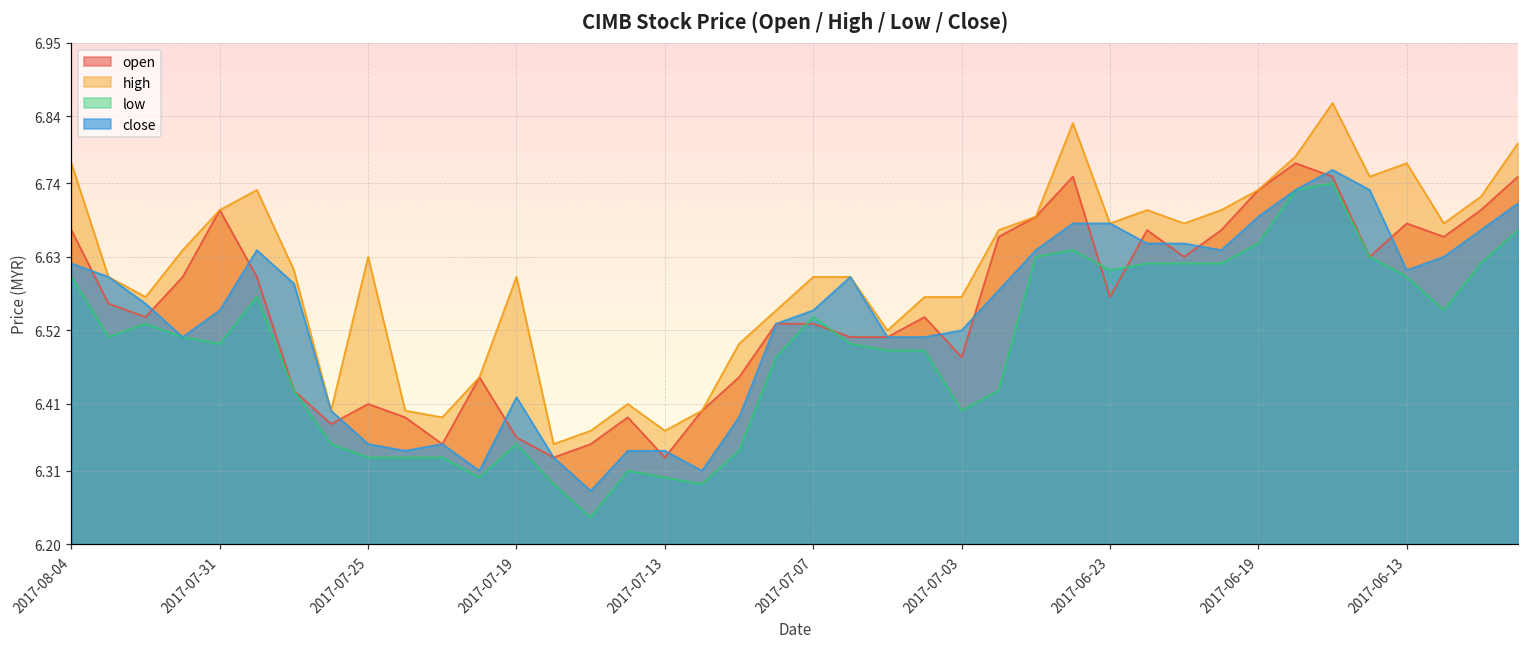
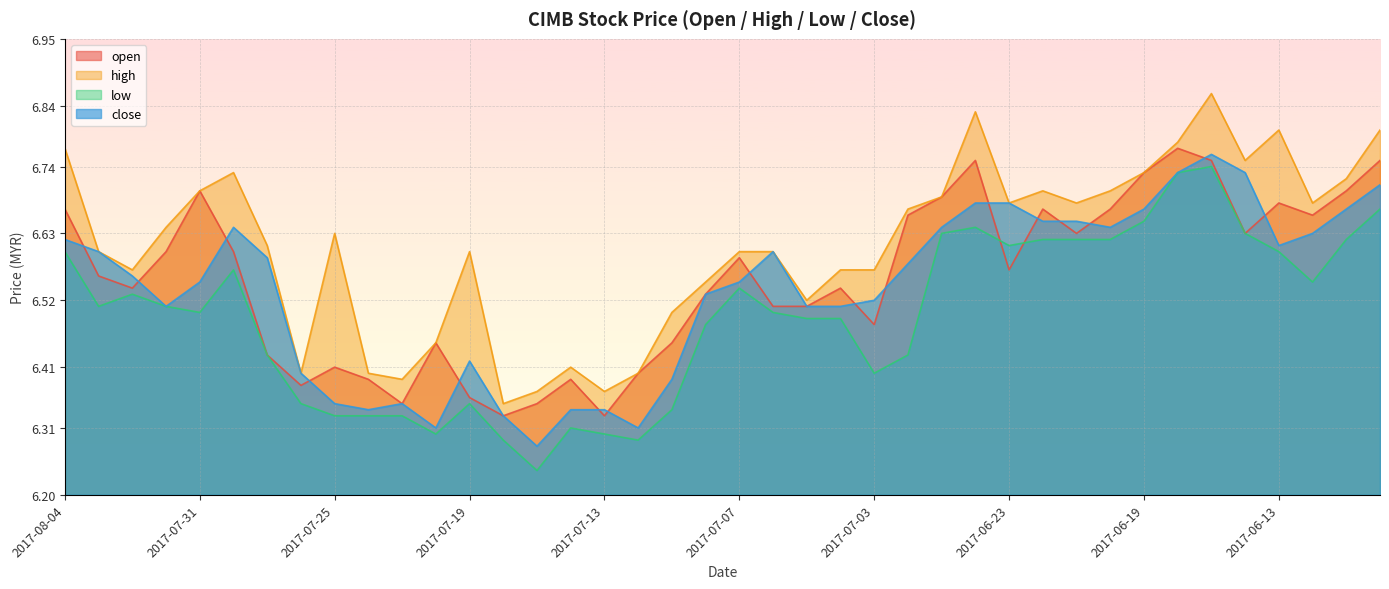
  {
    "open": {
      "2017-08-04": 6.67,
      "2017-07-25": 6.41,
      "2017-07-19": 6.36,
      "2017-07-13": 6.33,
-     "2017-07-07": 6.53,
+     "2017-07-07": 6.59,
      "2017-07-03": 6.48,
      "2017-06-23": 6.57,
      "2017-06-13": 6.68
    },
    "high": {
      "2017-08-04": 6.77,
      "2017-07-25": 6.63,
      "2017-07-19": 6.60,
      "2017-07-13": 6.37,
      "2017-07-07": 6.60,
      "2017-07-03": 6.57,
-     "2017-06-13": 6.77
+     "2017-06-13": 6.80
    },
    "low": {
      "2017-08-04": 6.60,
      "2017-07-31": 6.50,
      "2017-07-25": 6.33,
      "2017-07-19": 6.35,
      "2017-07-13": 6.30,
      "2017-07-07": 6.54,
      "2017-07-03": 6.40,
      "2017-06-23": 6.61,
      "2017-06-19": 6.65,
      "2017-06-13": 6.60
    },
    "close": {
      "2017-08-04": 6.62,
      "2017-07-31": 6.55,
      "2017-07-25": 6.35,
      "2017-07-19": 6.42,
      "2017-07-13": 6.34,
      "2017-07-07": 6.55,
      "2017-07-03": 6.52,
-     "2017-06-19": 6.69,
+     "2017-06-19": 6.67,
      "2017-06-13": 6.61
    }
  }
